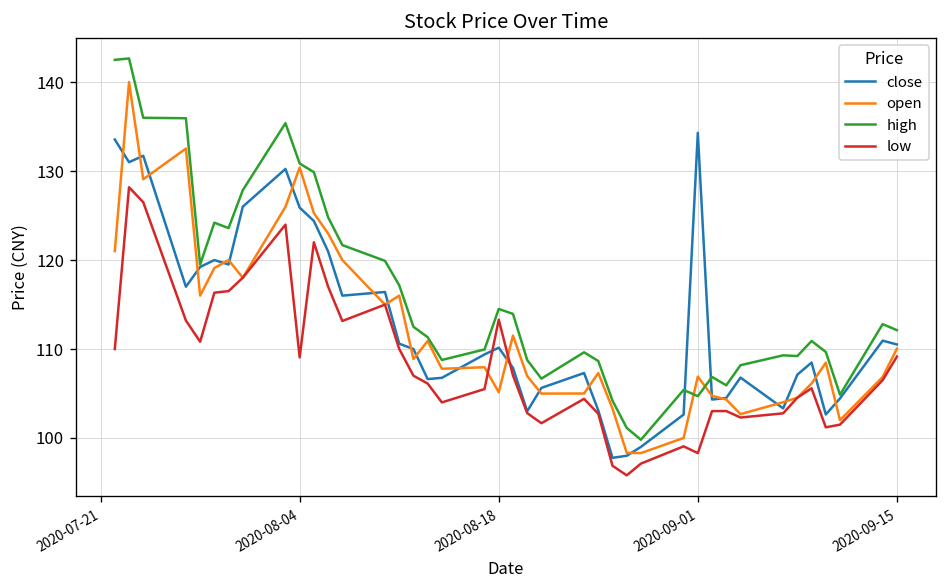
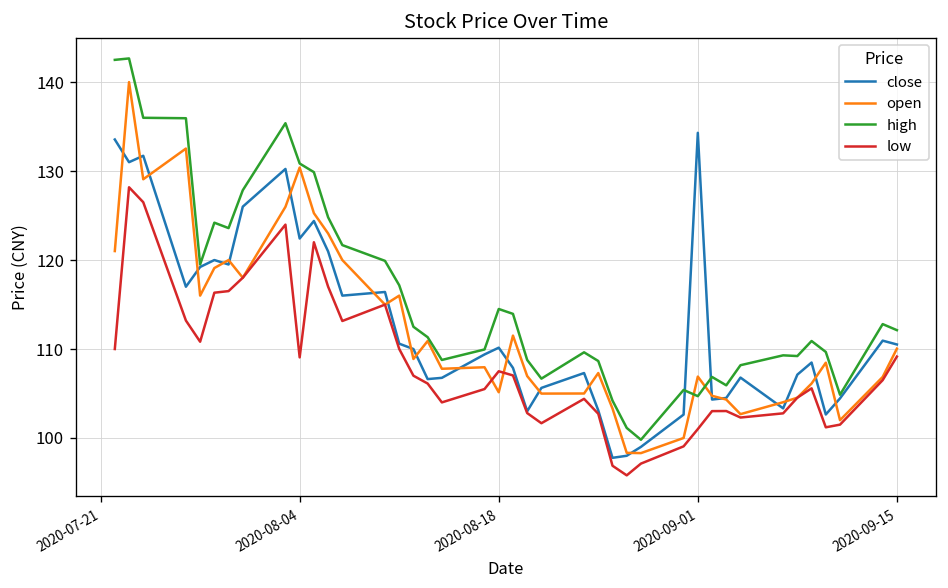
  {
    "close": {
-     "2020-08-04": 126,
+     "2020-08-04": 122,
      "2020-08-18": 110,
      "2020-09-01": 134,
      "2020-09-15": 111
    },
    "open": {
      "2020-08-04": 130,
      "2020-08-18": 105,
      "2020-09-01": 107,
      "2020-09-15": 110
    },
    "high": {
      "2020-08-04": 131,
      "2020-08-18": 115,
      "2020-09-01": 105,
      "2020-09-15": 112
    },
    "low": {
      "2020-08-04": 109,
-     "2020-08-18": 113,
-     "2020-09-01": 98,
+     "2020-08-18": 108,
+     "2020-09-01": 101,
      "2020-09-15": 109
    }
  }
